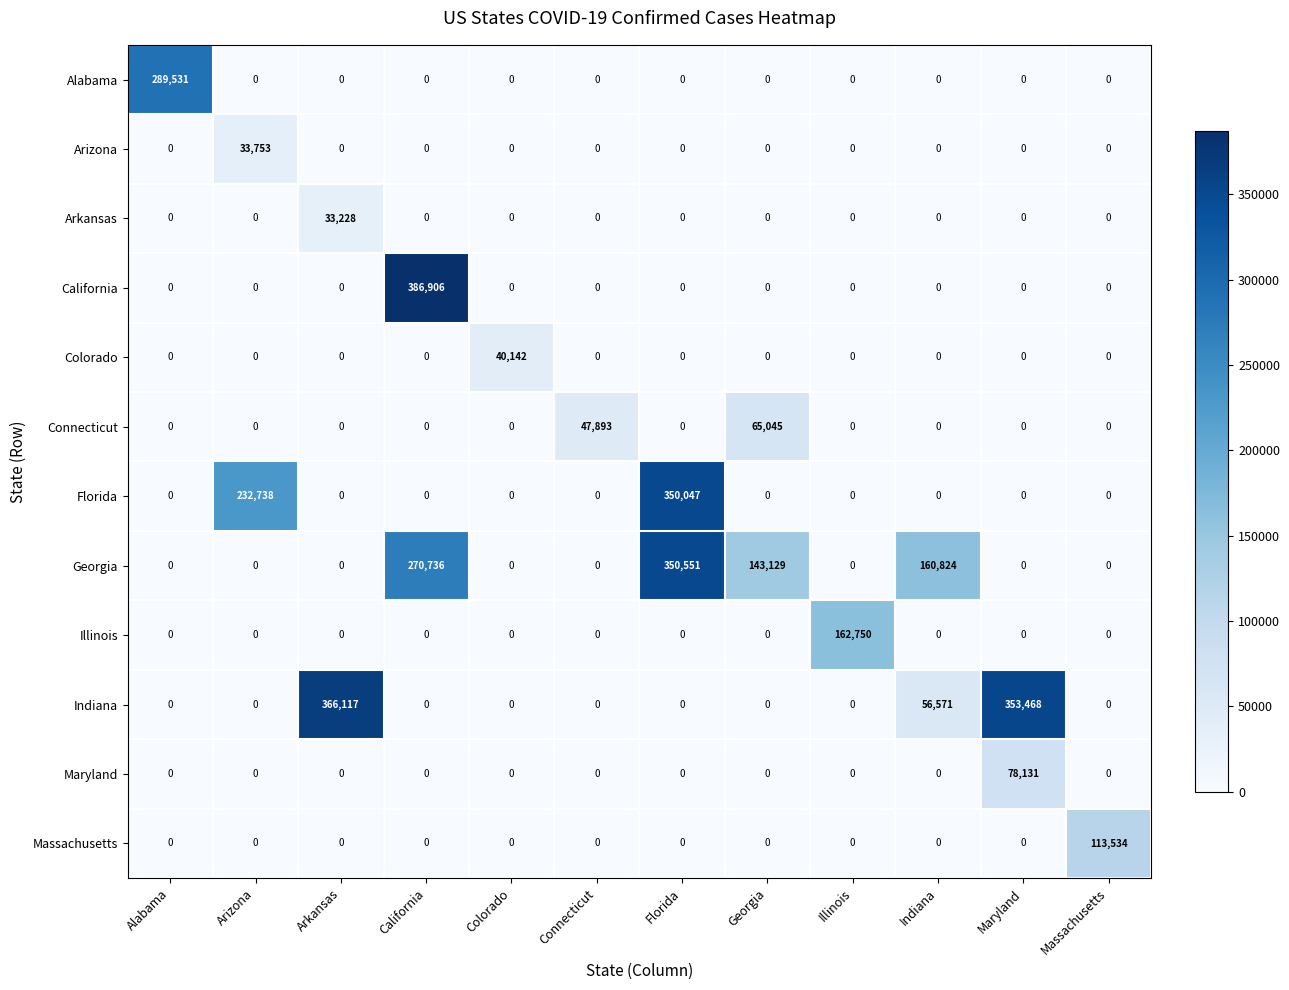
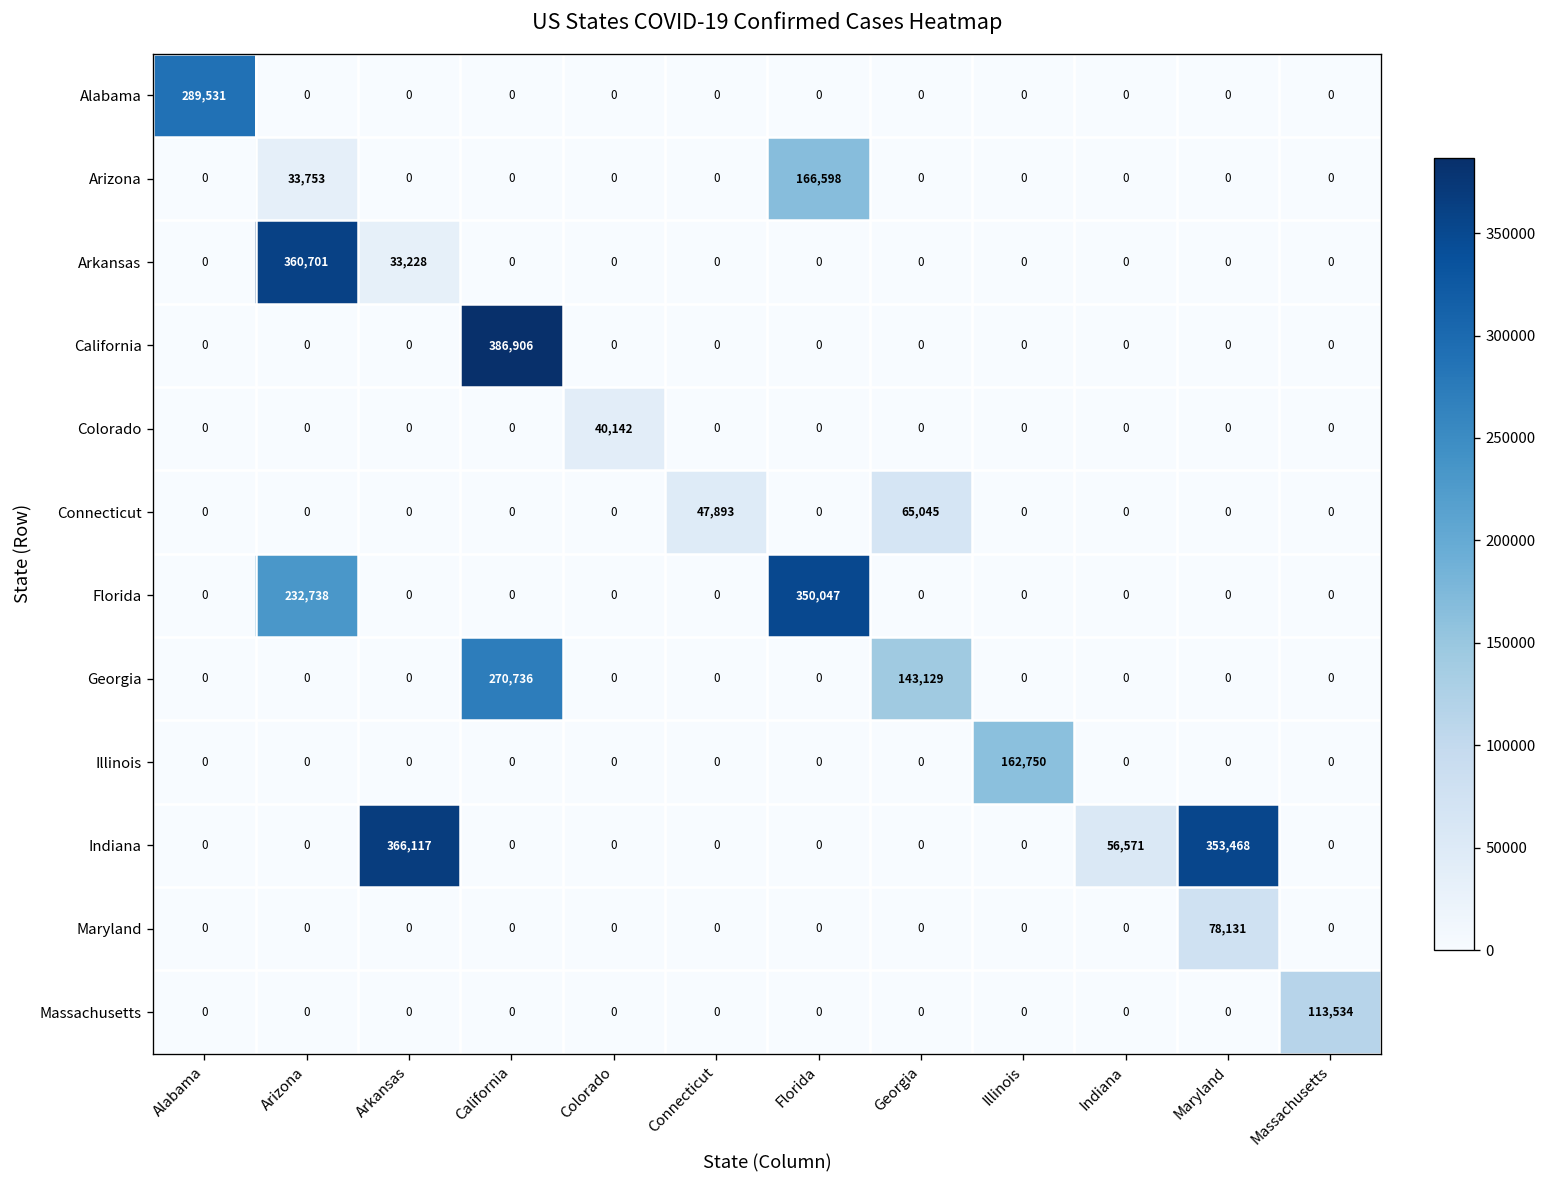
  {
    "Alabama": {
      "Alabama": "289,531",
      "Arizona": "0",
      "Arkansas": "0",
      "California": "0",
      "Colorado": "0",
      "Connecticut": "0",
      "Florida": "0",
      "Georgia": "0",
      "Illinois": "0",
      "Indiana": "0",
      "Maryland": "0",
      "Massachusetts": "0"
    },
    "Arizona": {
      "Alabama": "0",
      "Arizona": "33,753",
      "Arkansas": "0",
      "California": "0",
      "Colorado": "0",
      "Connecticut": "0",
-     "Florida": "0",
+     "Florida": "166,598",
      "Georgia": "0",
      "Illinois": "0",
      "Indiana": "0",
      "Maryland": "0",
      "Massachusetts": "0"
    },
    "Arkansas": {
      "Alabama": "0",
-     "Arizona": "0",
+     "Arizona": "360,701",
      "Arkansas": "33,228",
      "California": "0",
      "Colorado": "0",
      "Connecticut": "0",
      "Florida": "0",
      "Georgia": "0",
      "Illinois": "0",
      "Indiana": "0",
      "Maryland": "0",
      "Massachusetts": "0"
    },
    "California": {
      "Alabama": "0",
      "Arizona": "0",
      "Arkansas": "0",
      "California": "386,906",
      "Colorado": "0",
      "Connecticut": "0",
      "Florida": "0",
      "Georgia": "0",
      "Illinois": "0",
      "Indiana": "0",
      "Maryland": "0",
      "Massachusetts": "0"
    },
    "Colorado": {
      "Alabama": "0",
      "Arizona": "0",
      "Arkansas": "0",
      "California": "0",
      "Colorado": "40,142",
      "Connecticut": "0",
      "Florida": "0",
      "Georgia": "0",
      "Illinois": "0",
      "Indiana": "0",
      "Maryland": "0",
      "Massachusetts": "0"
    },
    "Connecticut": {
      "Alabama": "0",
      "Arizona": "0",
      "Arkansas": "0",
      "California": "0",
      "Colorado": "0",
      "Connecticut": "47,893",
      "Florida": "0",
      "Georgia": "65,045",
      "Illinois": "0",
      "Indiana": "0",
      "Maryland": "0",
      "Massachusetts": "0"
    },
    "Florida": {
      "Alabama": "0",
      "Arizona": "232,738",
      "Arkansas": "0",
      "California": "0",
      "Colorado": "0",
      "Connecticut": "0",
      "Florida": "350,047",
      "Georgia": "0",
      "Illinois": "0",
      "Indiana": "0",
      "Maryland": "0",
      "Massachusetts": "0"
    },
    "Georgia": {
      "Alabama": "0",
      "Arizona": "0",
      "Arkansas": "0",
      "California": "270,736",
      "Colorado": "0",
      "Connecticut": "0",
-     "Florida": "350,551",
+     "Florida": "0",
      "Georgia": "143,129",
      "Illinois": "0",
-     "Indiana": "160,824",
+     "Indiana": "0",
      "Maryland": "0",
      "Massachusetts": "0"
    },
    "Illinois": {
      "Alabama": "0",
      "Arizona": "0",
      "Arkansas": "0",
      "California": "0",
      "Colorado": "0",
      "Connecticut": "0",
      "Florida": "0",
      "Georgia": "0",
      "Illinois": "162,750",
      "Indiana": "0",
      "Maryland": "0",
      "Massachusetts": "0"
    },
    "Indiana": {
      "Alabama": "0",
      "Arizona": "0",
      "Arkansas": "366,117",
      "California": "0",
      "Colorado": "0",
      "Connecticut": "0",
      "Florida": "0",
      "Georgia": "0",
      "Illinois": "0",
      "Indiana": "56,571",
      "Maryland": "353,468",
      "Massachusetts": "0"
    },
    "Maryland": {
      "Alabama": "0",
      "Arizona": "0",
      "Arkansas": "0",
      "California": "0",
      "Colorado": "0",
      "Connecticut": "0",
      "Florida": "0",
      "Georgia": "0",
      "Illinois": "0",
      "Indiana": "0",
      "Maryland": "78,131",
      "Massachusetts": "0"
    },
    "Massachusetts": {
      "Alabama": "0",
      "Arizona": "0",
      "Arkansas": "0",
      "California": "0",
      "Colorado": "0",
      "Connecticut": "0",
      "Florida": "0",
      "Georgia": "0",
      "Illinois": "0",
      "Indiana": "0",
      "Maryland": "0",
      "Massachusetts": "113,534"
    }
  }
